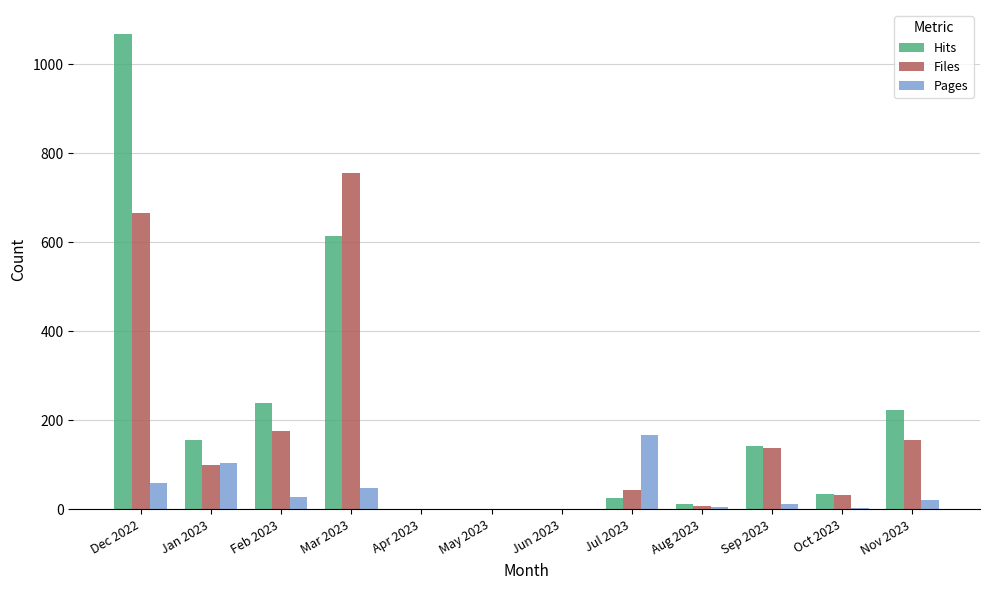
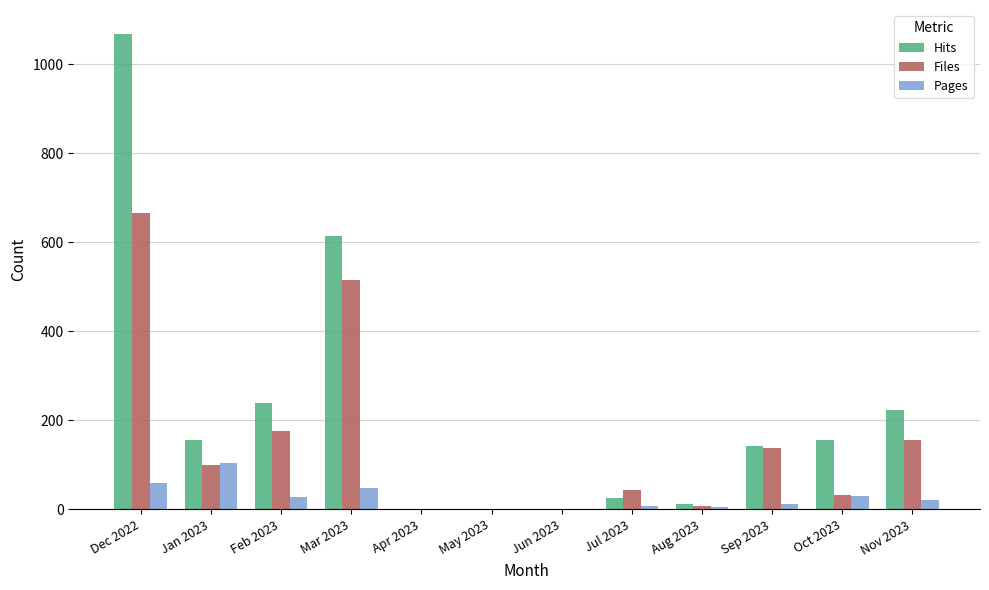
  {
    "Hits": {
      "Dec 2022": 1070,
      "Jan 2023": 160,
      "Feb 2023": 240,
      "Mar 2023": 610,
      "Apr 2023": 0,
      "May 2023": 0,
      "Jun 2023": 0,
      "Jul 2023": 30,
      "Aug 2023": 10,
      "Sep 2023": 140,
-     "Oct 2023": 40,
+     "Oct 2023": 160,
      "Nov 2023": 220
    },
    "Files": {
      "Dec 2022": 670,
      "Jan 2023": 100,
      "Feb 2023": 180,
-     "Mar 2023": 760,
+     "Mar 2023": 520,
      "Apr 2023": 0,
      "May 2023": 0,
      "Jun 2023": 0,
      "Jul 2023": 40,
      "Aug 2023": 10,
      "Sep 2023": 140,
      "Oct 2023": 30,
      "Nov 2023": 160
    },
    "Pages": {
      "Dec 2022": 60,
      "Jan 2023": 110,
      "Feb 2023": 30,
      "Mar 2023": 50,
      "Apr 2023": 0,
      "May 2023": 0,
      "Jun 2023": 0,
-     "Jul 2023": 170,
+     "Jul 2023": 10,
      "Sep 2023": 10,
-     "Oct 2023": 0,
+     "Oct 2023": 30,
      "Nov 2023": 20
    }
  }
